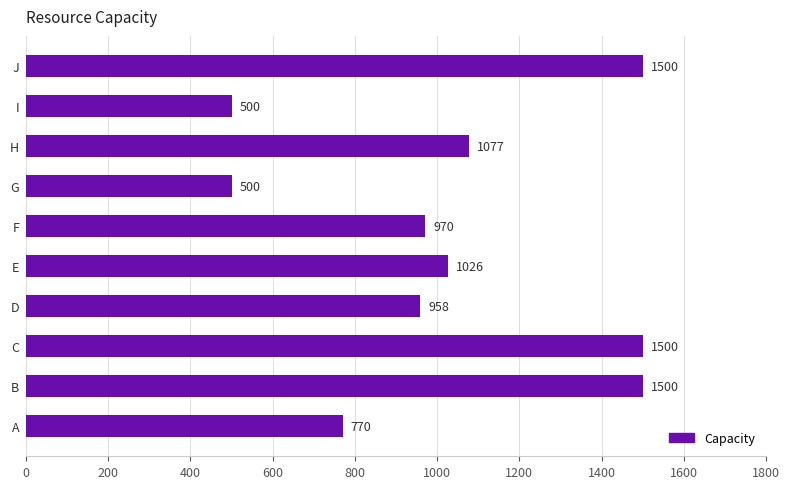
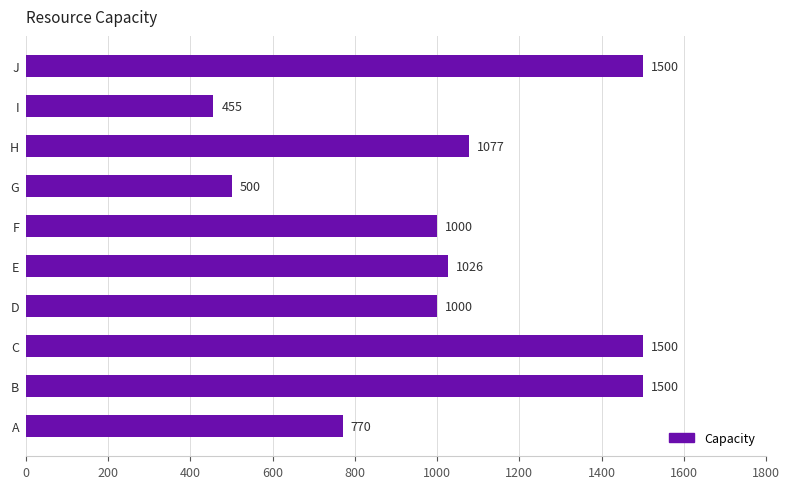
  {
    "J": 1500,
-   "I": 500,
+   "I": 455,
    "H": 1077,
    "G": 500,
-   "F": 970,
+   "F": 1000,
    "E": 1026,
-   "D": 958,
+   "D": 1000,
    "C": 1500,
    "B": 1500,
    "A": 770
  }
